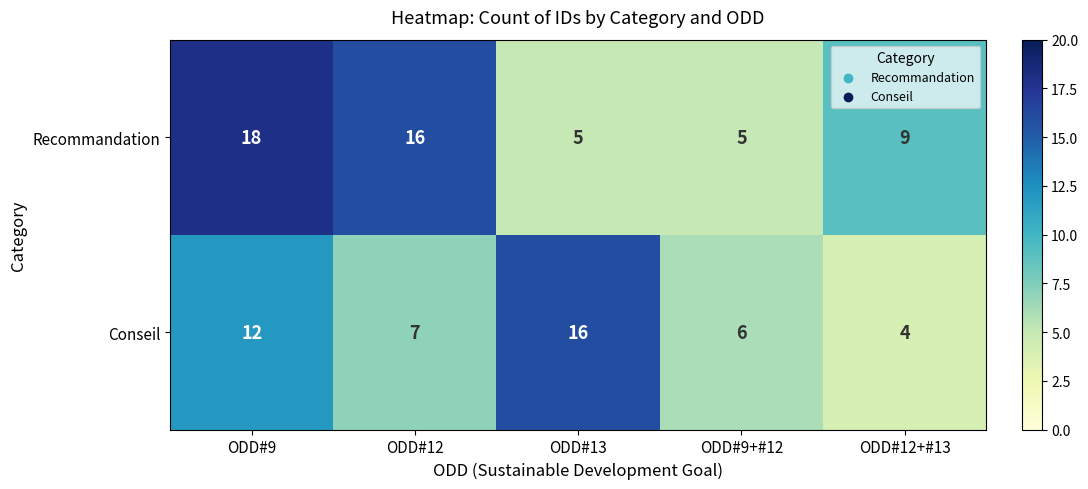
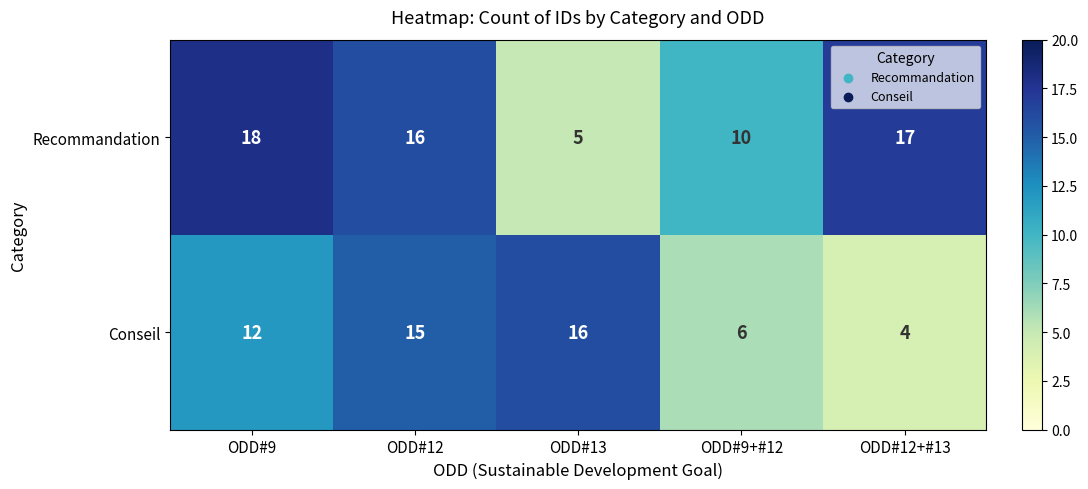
  {
    "Recommandation": {
      "ODD#9": 18,
      "ODD#12": 16,
      "ODD#13": 5,
-     "ODD#9+#12": 5,
-     "ODD#12+#13": 9
+     "ODD#9+#12": 10,
+     "ODD#12+#13": 17
    },
    "Conseil": {
      "ODD#9": 12,
-     "ODD#12": 7,
+     "ODD#12": 15,
      "ODD#13": 16,
      "ODD#9+#12": 6,
      "ODD#12+#13": 4
    }
  }
